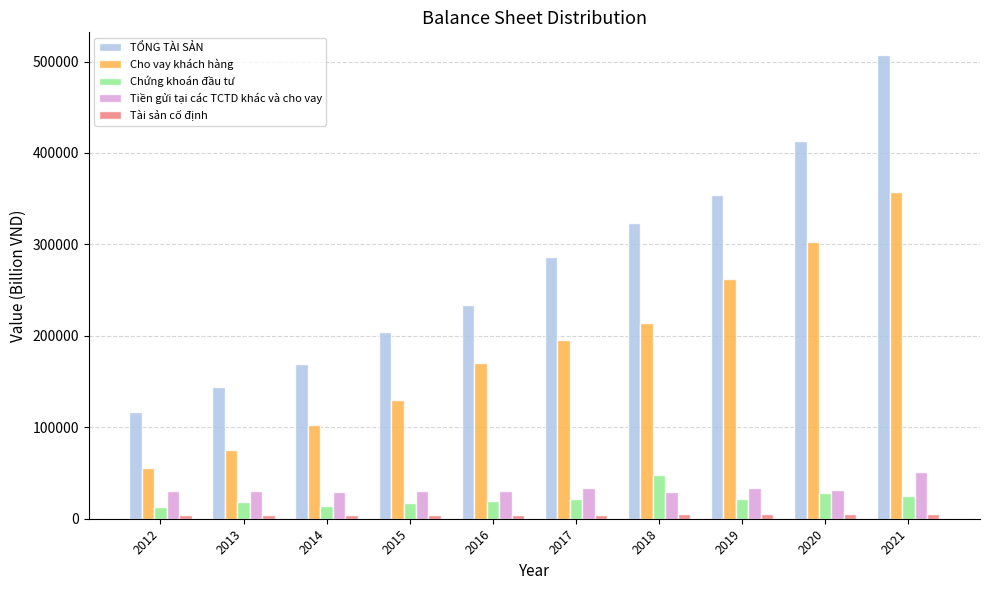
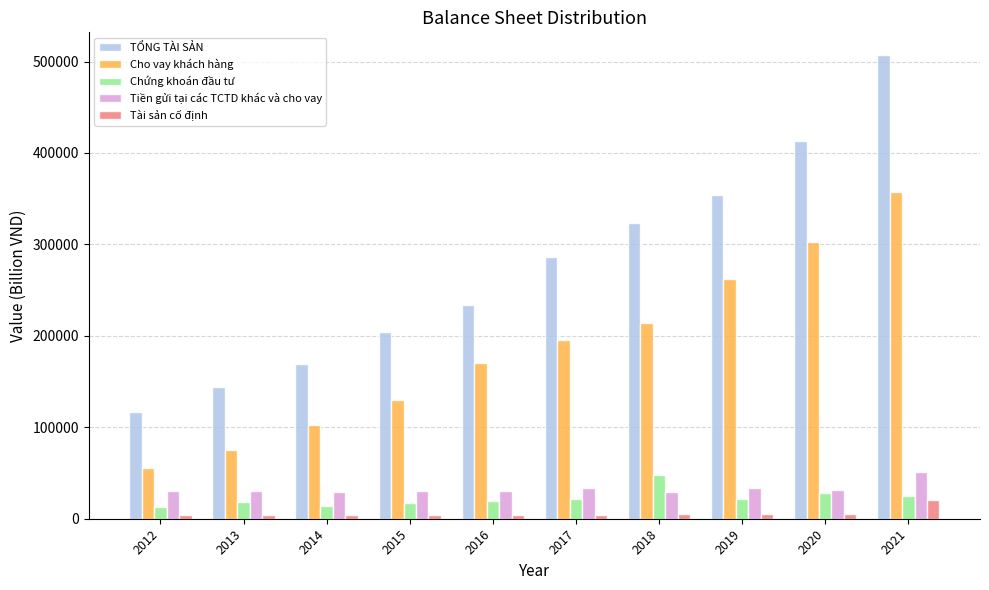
  {
    "TỔNG TÀI SẢN": {
      "2012": 120000,
      "2013": 140000,
      "2014": 170000,
      "2015": 200000,
      "2016": 230000,
      "2017": 290000,
      "2018": 320000,
      "2019": 350000,
      "2020": 410000,
      "2021": 510000
    },
    "Cho vay khách hàng": {
      "2012": 60000,
      "2013": 80000,
      "2014": 100000,
      "2015": 130000,
      "2016": 170000,
      "2017": 200000,
      "2018": 210000,
      "2019": 260000,
      "2020": 300000,
      "2021": 360000
    },
    "Chứng khoán đầu tư": {
      "2012": 10000,
      "2013": 20000,
      "2014": 10000,
      "2015": 20000,
      "2016": 20000,
      "2017": 20000,
      "2018": 50000,
      "2019": 20000,
      "2020": 30000,
      "2021": 30000
    },
    "Tiền gửi tại các TCTD khác và cho vay": {
      "2012": 30000,
      "2013": 30000,
      "2014": 30000,
      "2015": 30000,
      "2016": 30000,
      "2017": 30000,
      "2018": 30000,
      "2019": 30000,
      "2020": 30000,
      "2021": 50000
    },
    "Tài sản cố định": {
      "2012": 0,
      "2013": 0,
      "2014": 0,
      "2015": 0,
      "2016": 0,
      "2017": 0,
      "2018": 0,
      "2019": 0,
      "2020": 0,
-     "2021": 0
+     "2021": 20000
    }
  }
